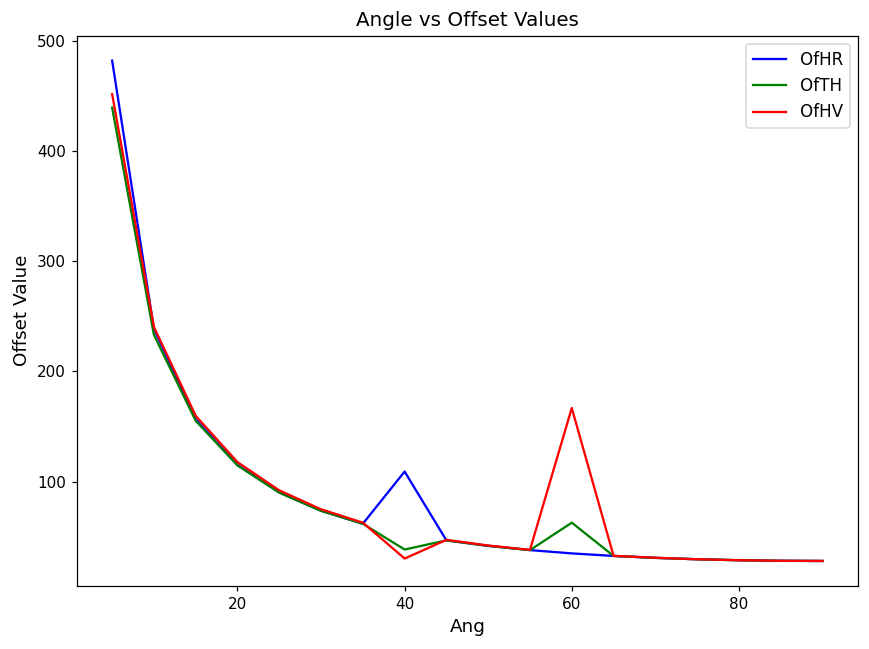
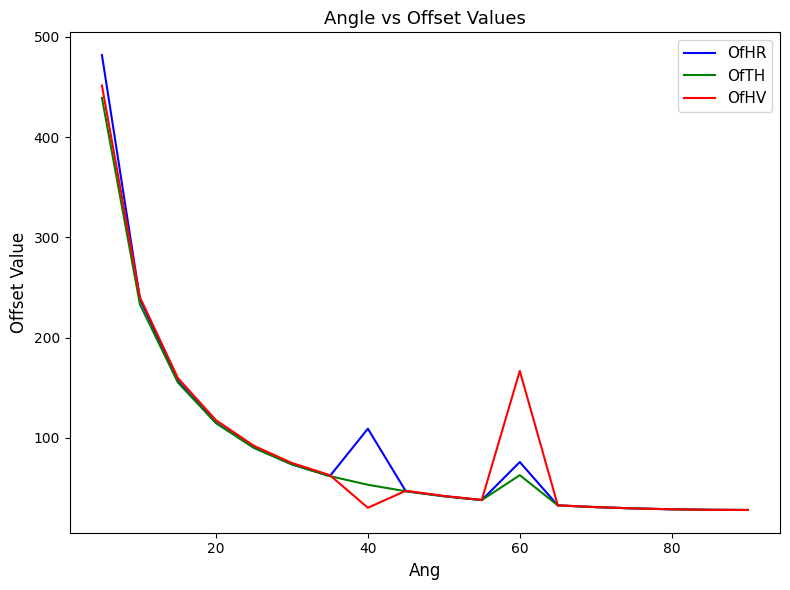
  {
    "OfHR": {
      "40": 109,
-     "60": 35
+     "60": 76
    },
    "OfTH": {
-     "40": 38,
+     "40": 53,
      "60": 63
    },
    "OfHV": {
      "20": 118,
      "40": 30,
      "60": 167
    }
  }
